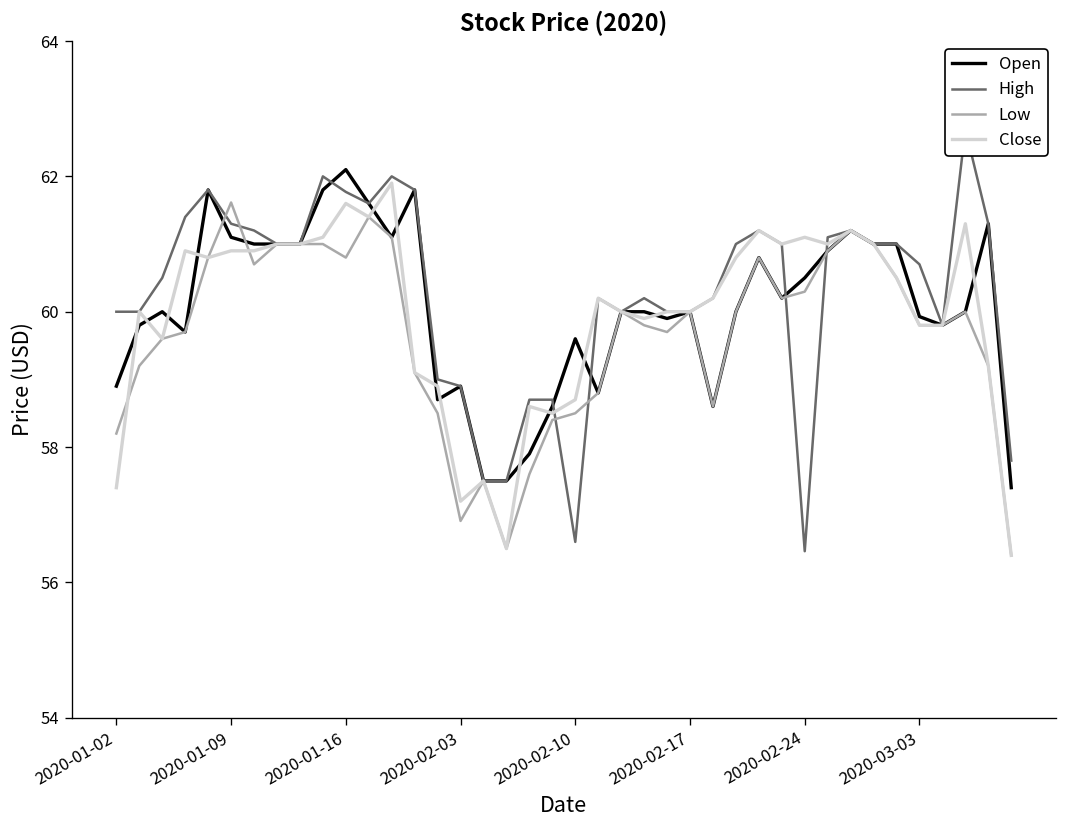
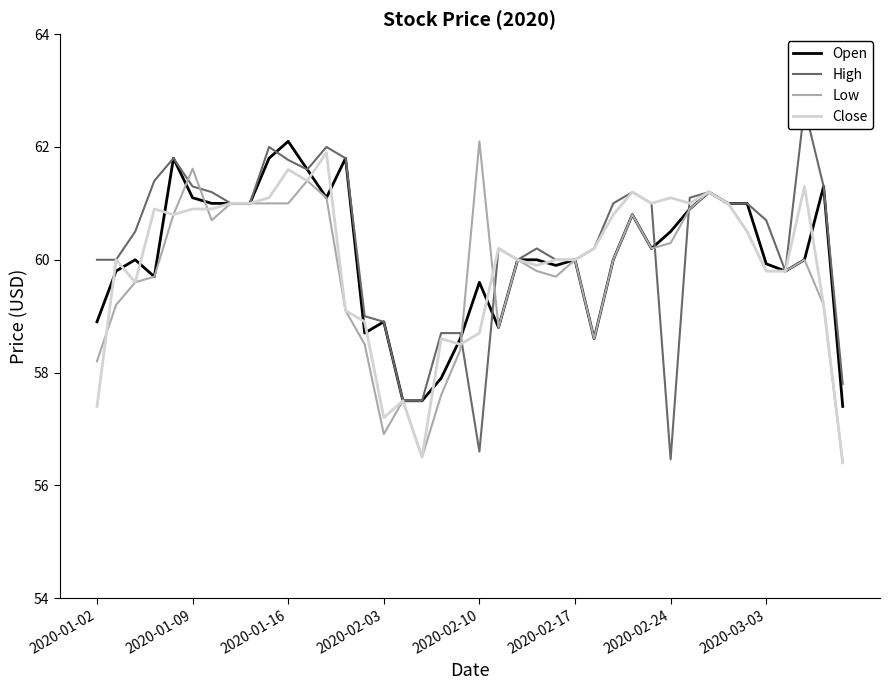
  {
    "Open": {
      "2020-01-02": 58.9,
      "2020-01-09": 61.1,
      "2020-01-16": 62.1,
      "2020-02-10": 59.6,
      "2020-02-24": 60.5,
      "2020-03-03": 59.9
    },
    "High": {
      "2020-01-02": 60.0,
      "2020-01-09": 61.3,
      "2020-01-16": 61.8,
      "2020-02-10": 56.6,
      "2020-02-24": 56.5,
      "2020-03-03": 60.7
    },
    "Low": {
      "2020-01-02": 58.2,
      "2020-01-09": 61.6,
-     "2020-01-16": 60.8,
+     "2020-01-16": 61.0,
      "2020-02-03": 56.9,
-     "2020-02-10": 58.5,
+     "2020-02-10": 62.1,
      "2020-02-24": 60.3
    },
    "Close": {
      "2020-01-02": 57.4,
      "2020-01-09": 60.9,
      "2020-01-16": 61.6,
      "2020-02-03": 57.2,
      "2020-02-10": 58.7,
      "2020-02-24": 61.1
    }
  }
